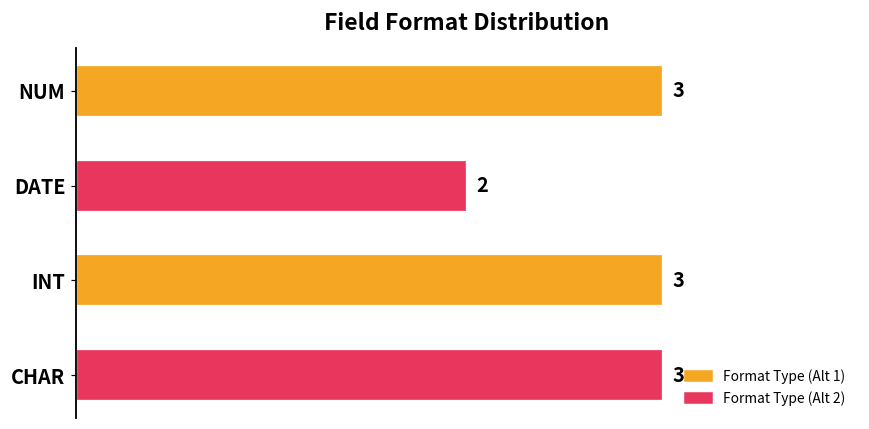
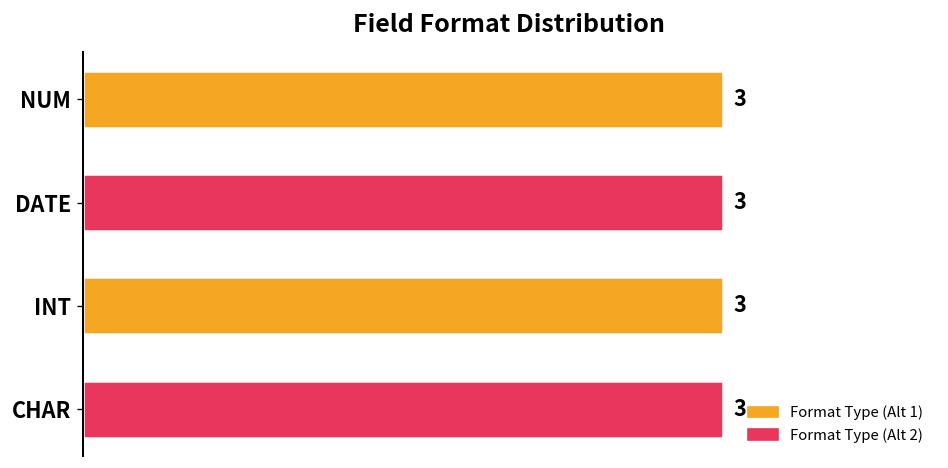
  {
    "NUM": 3,
-   "DATE": 2,
+   "DATE": 3,
    "INT": 3,
    "CHAR": 3
  }
